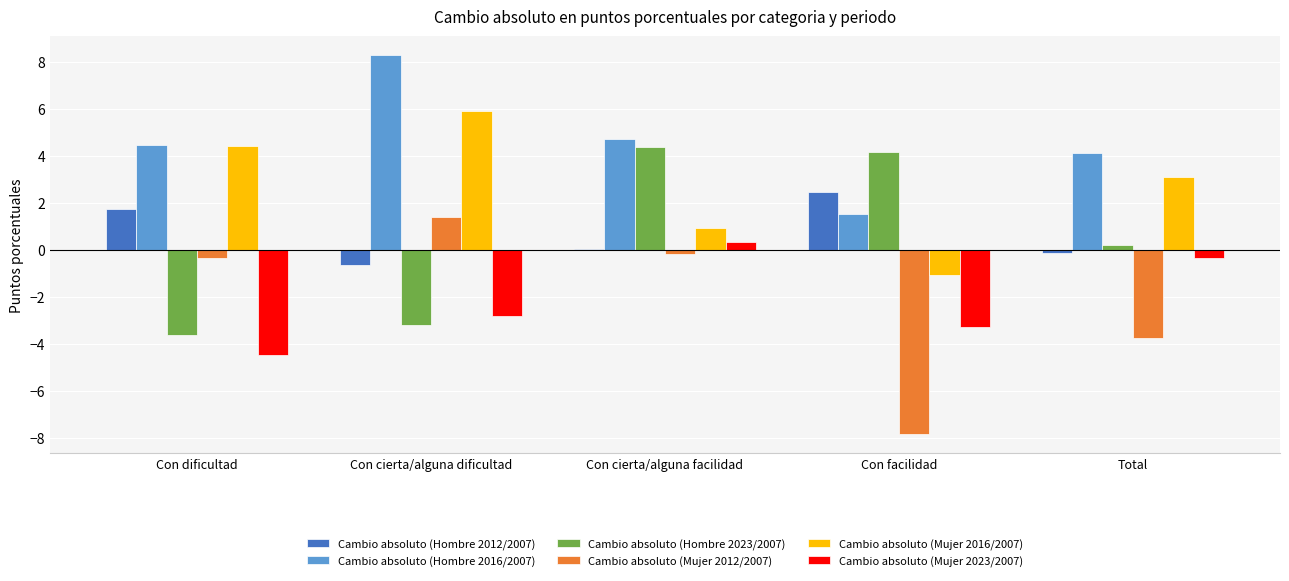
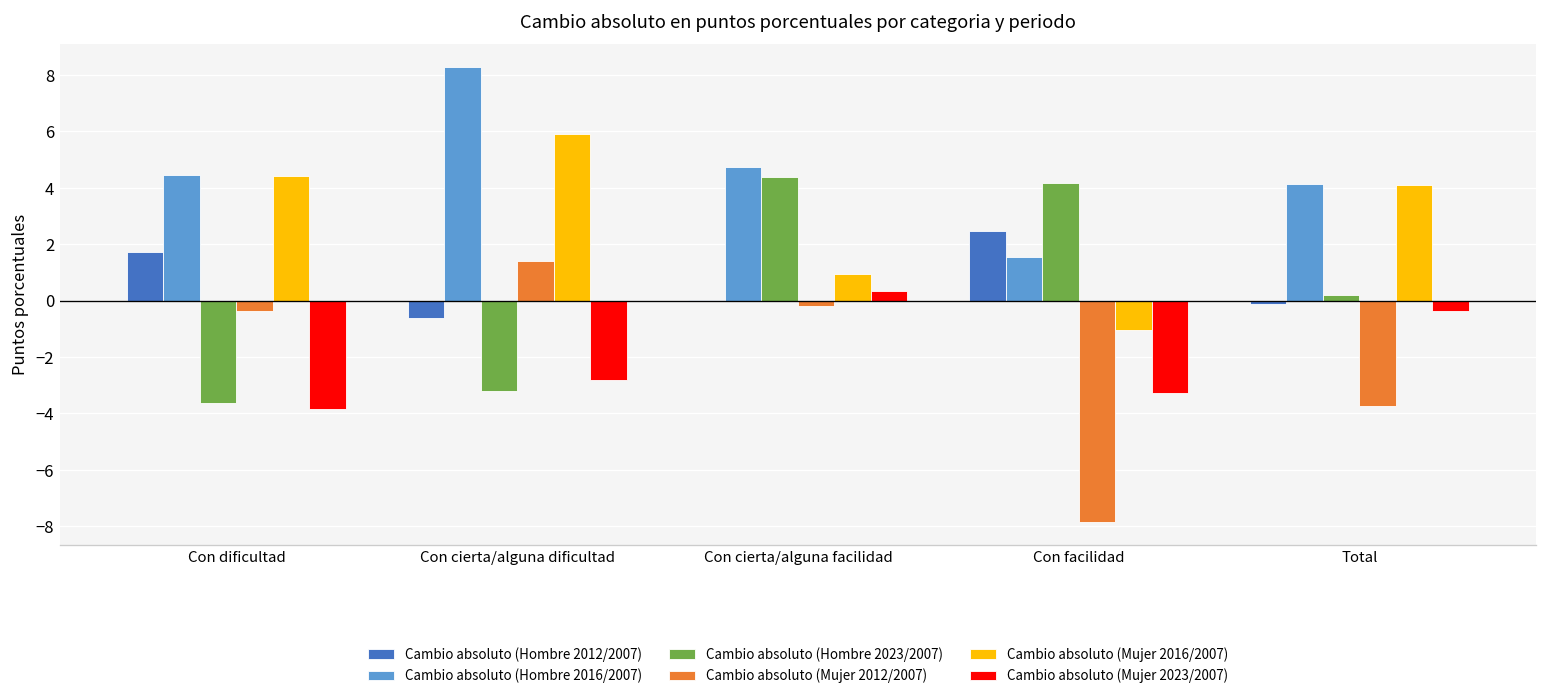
  {
    "Cambio absoluto (Hombre 2023/2007)": {
      "Con dificultad": -3.6,
      "Con cierta/alguna dificultad": -3.2,
      "Con cierta/alguna facilidad": 4.4,
      "Con facilidad": 4.2,
      "Total": 0.2
    },
    "Cambio absoluto (Mujer 2012/2007)": {
      "Con dificultad": -0.4,
      "Con cierta/alguna dificultad": 1.4,
      "Con cierta/alguna facilidad": -0.2,
      "Con facilidad": -7.9,
      "Total": -3.7
    },
    "Cambio absoluto (Mujer 2016/2007)": {
      "Con dificultad": 4.4,
      "Con cierta/alguna dificultad": 5.9,
      "Con cierta/alguna facilidad": 0.9,
      "Con facilidad": -1.1,
-     "Total": 3.1
+     "Total": 4.1
    },
    "Cambio absoluto (Mujer 2023/2007)": {
-     "Con dificultad": -4.5,
+     "Con dificultad": -3.8,
      "Con cierta/alguna dificultad": -2.8,
      "Con cierta/alguna facilidad": 0.3,
      "Con facilidad": -3.3,
      "Total": -0.4
    }
  }
